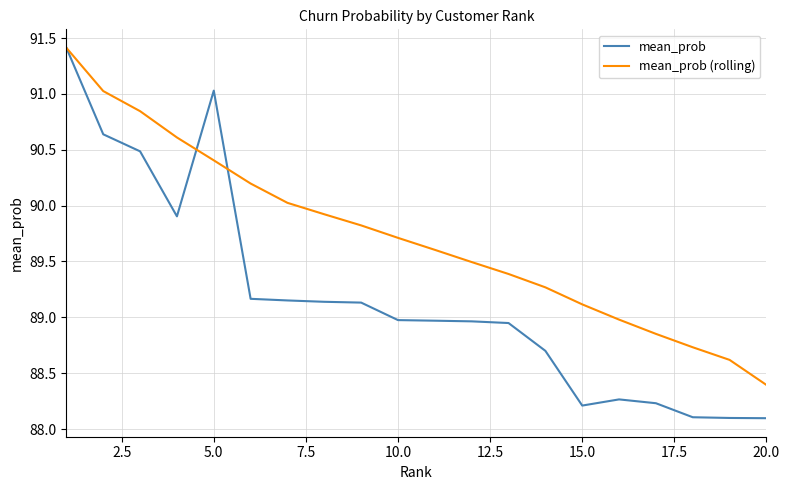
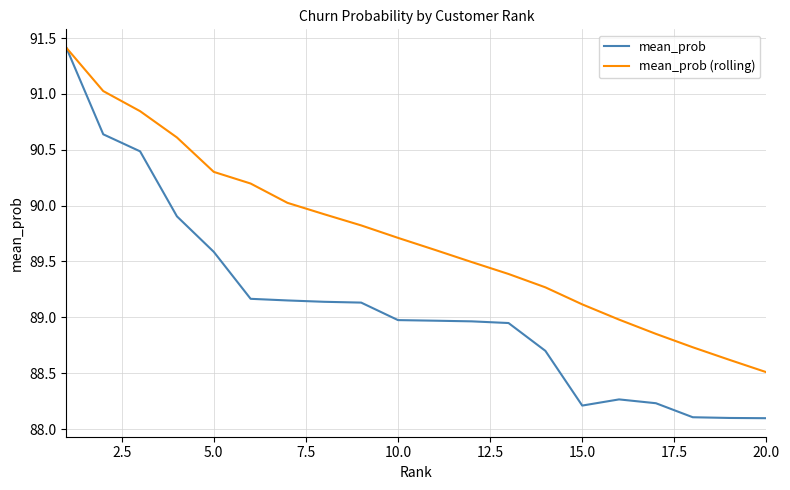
  {
    "mean_prob": {
-     "5.0": 91.03,
+     "5.0": 89.59,
      "10.0": 88.98,
      "15.0": 88.21,
      "20.0": 88.10
    },
    "mean_prob (rolling)": {
-     "5.0": 90.41,
+     "5.0": 90.30,
      "10.0": 89.71,
      "15.0": 89.12,
-     "20.0": 88.39
+     "20.0": 88.51
    }
  }
